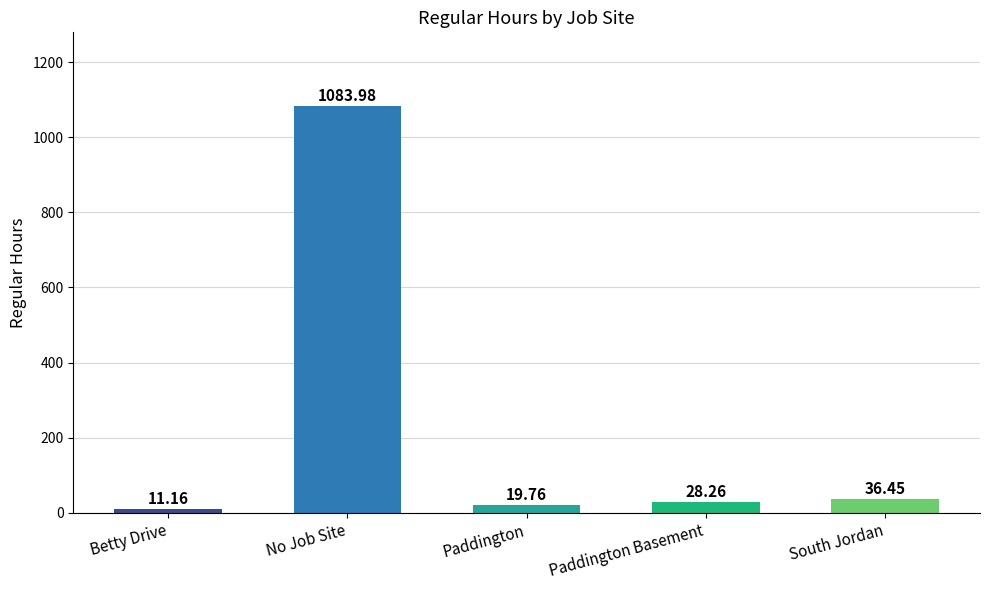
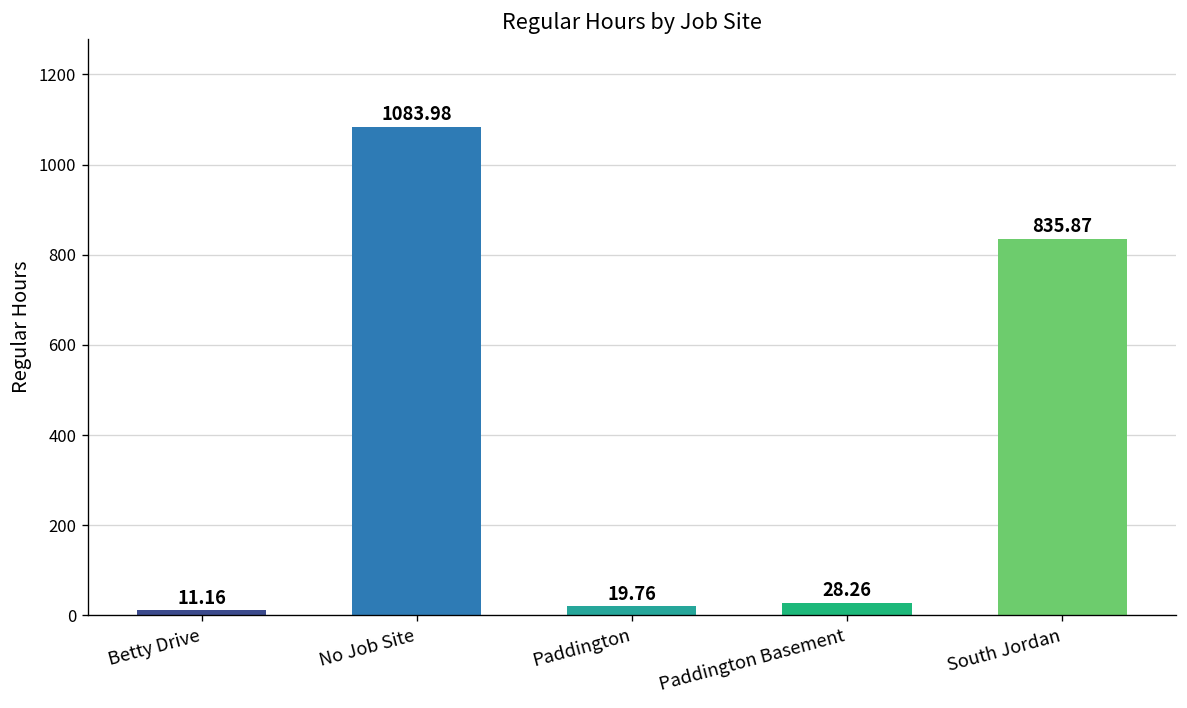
  {
    "Betty Drive": 11.16,
    "No Job Site": 1083.98,
    "Paddington": 19.76,
    "Paddington Basement": 28.26,
-   "South Jordan": 36.45
+   "South Jordan": 835.87
  }
